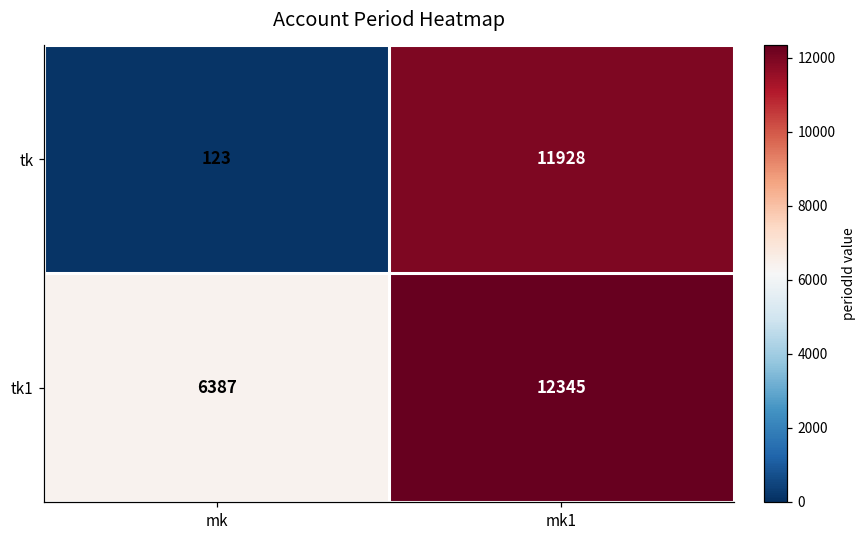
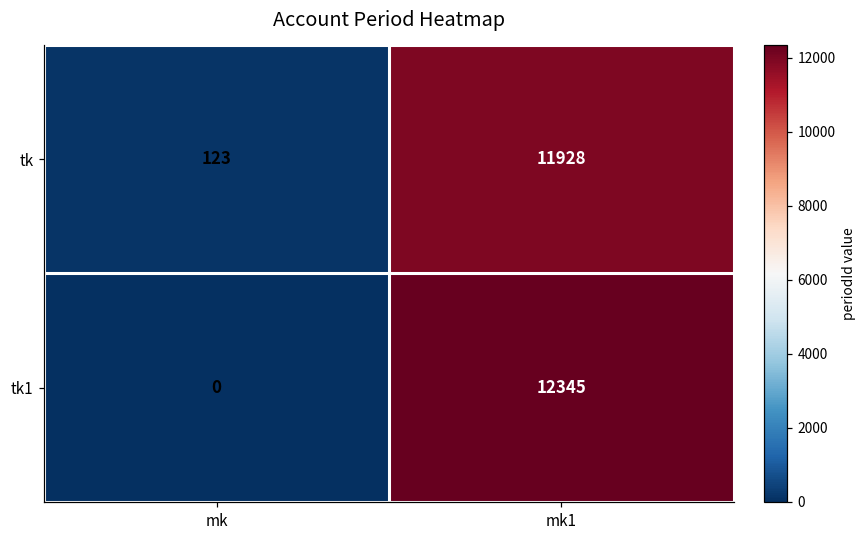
  {
    "tk": {
      "mk": 123,
      "mk1": 11928
    },
    "tk1": {
-     "mk": 6387,
+     "mk": 0,
      "mk1": 12345
    }
  }
